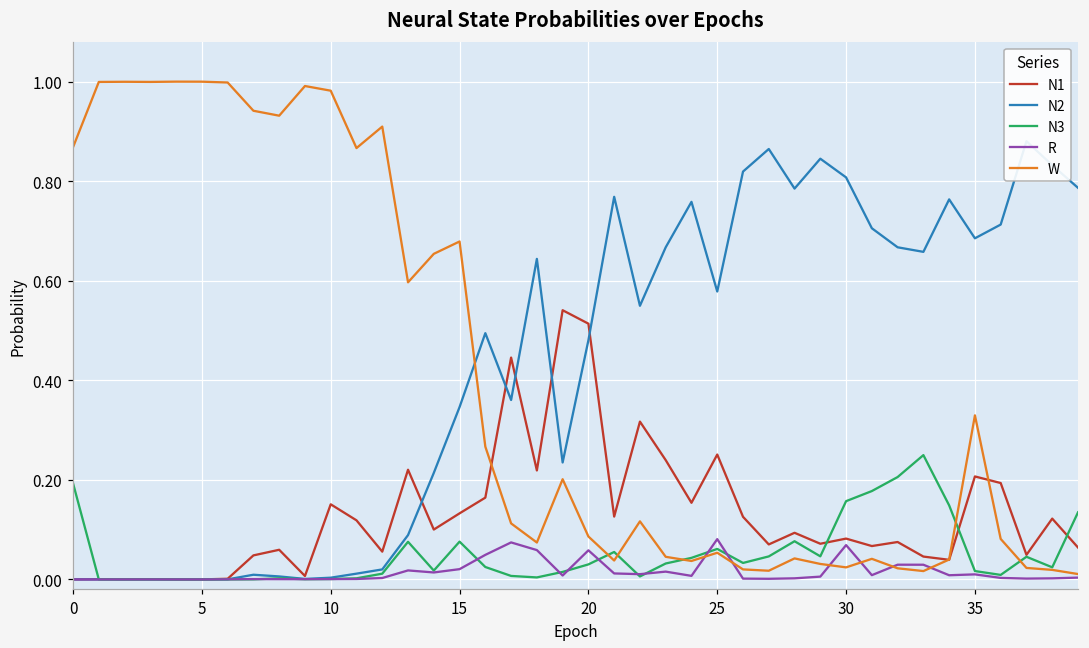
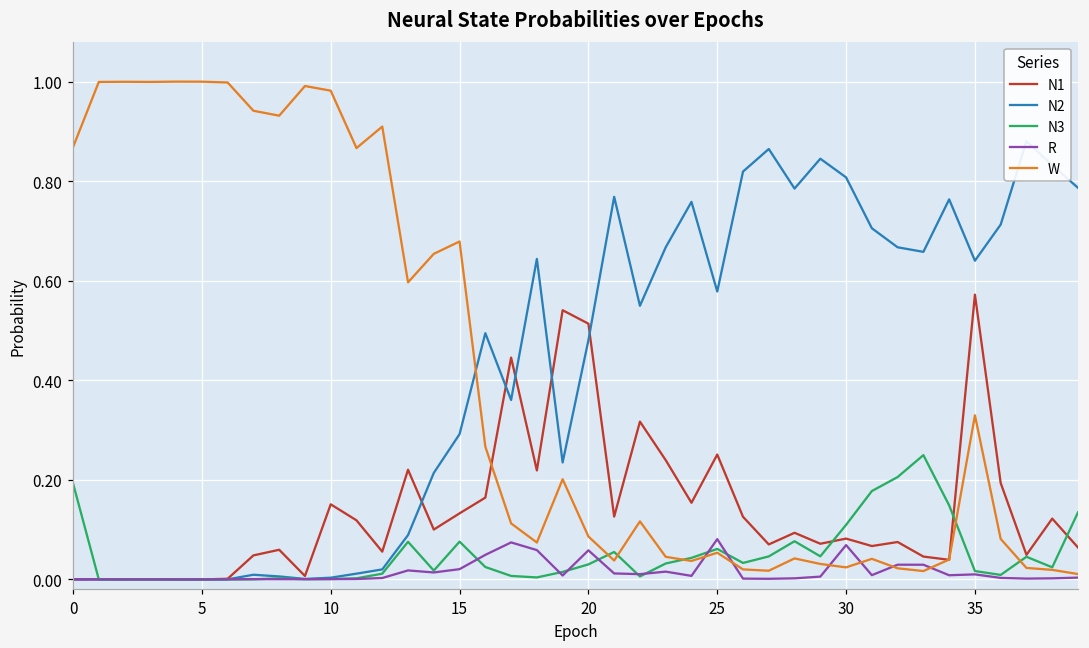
  {
    "N1": {
      "10": 0.15,
      "15": 0.13,
      "20": 0.51,
      "25": 0.25,
      "30": 0.08,
-     "35": 0.21
+     "35": 0.57
    },
    "N2": {
-     "15": 0.35,
+     "15": 0.29,
      "20": 0.48,
      "25": 0.58,
      "30": 0.81,
-     "35": 0.69
+     "35": 0.64
    },
    "N3": {
      "0": 0.19,
      "15": 0.08,
      "20": 0.03,
      "25": 0.06,
-     "30": 0.16,
+     "30": 0.11,
      "35": 0.02
    },
    "R": {
      "15": 0.02,
      "20": 0.06,
      "25": 0.08,
      "30": 0.07,
      "35": 0.01
    },
    "W": {
      "0": 0.87,
      "5": 1.00,
      "10": 0.98,
      "15": 0.68,
      "20": 0.09,
      "25": 0.05,
      "30": 0.02,
      "35": 0.33
    }
  }
